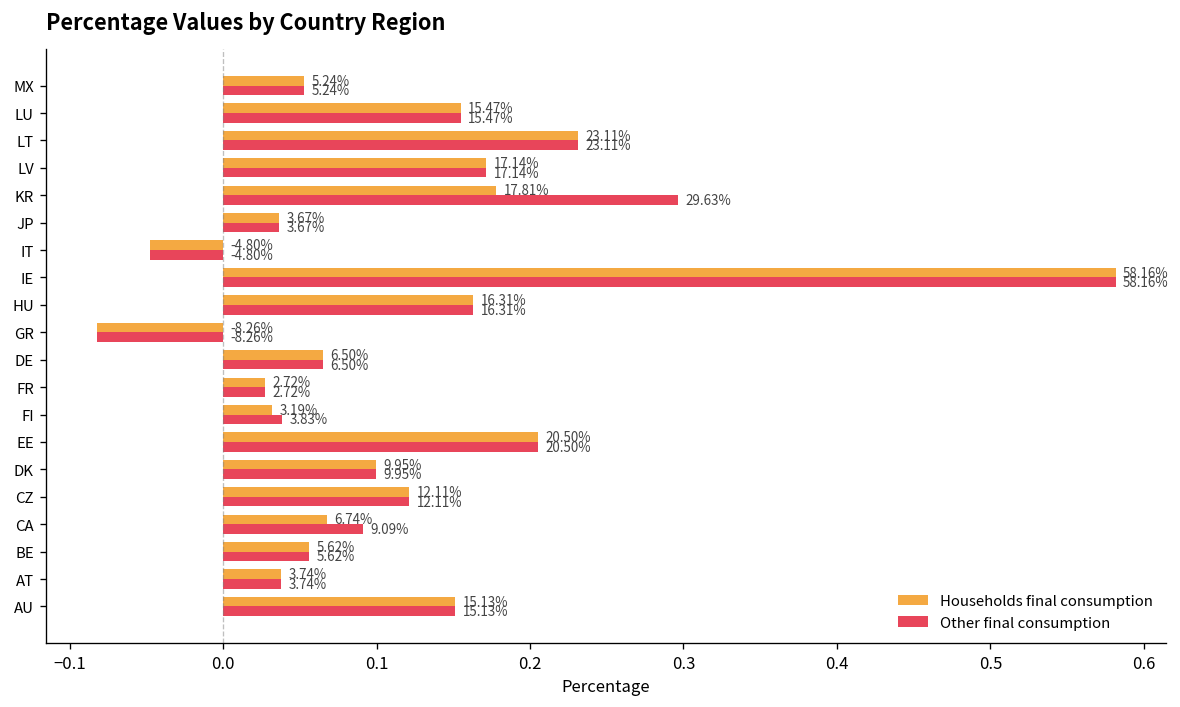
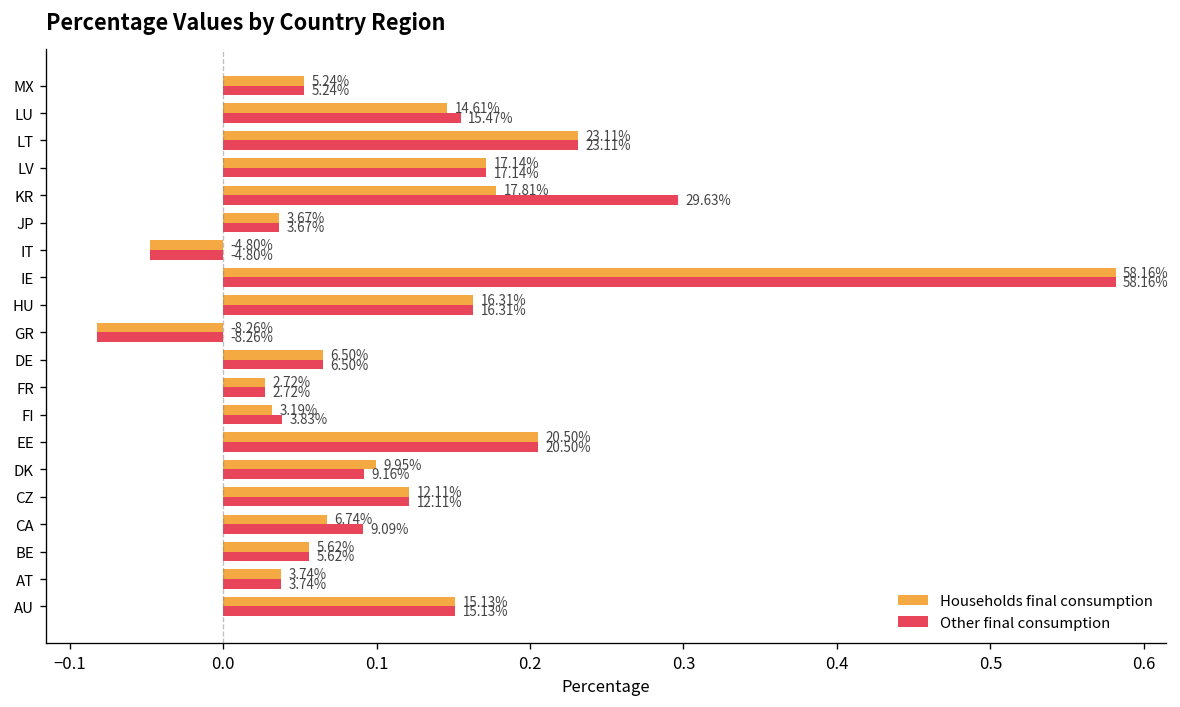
  {
    "Households final consumption": {
-     "LU": "15.47%",
+     "LU": "14.61%",
      "KR": "17.81%",
      "FI": "3.19%",
      "CA": "6.74%"
    },
    "Other final consumption": {
      "KR": "29.63%",
      "FI": "3.83%",
-     "DK": "9.95%",
+     "DK": "9.16%",
      "CA": "9.09%"
    }
  }
